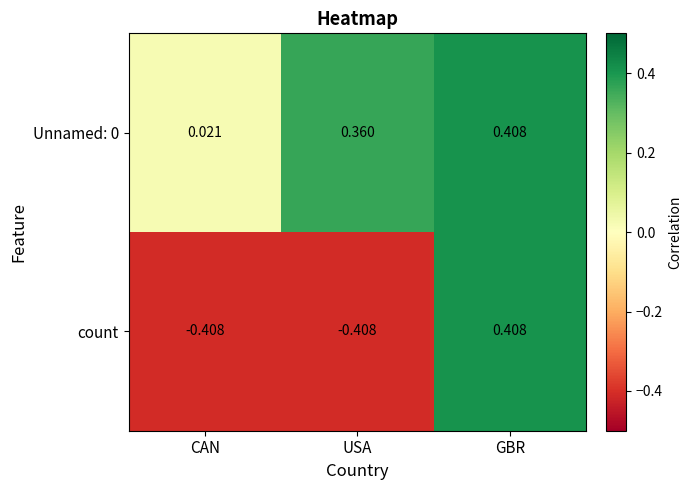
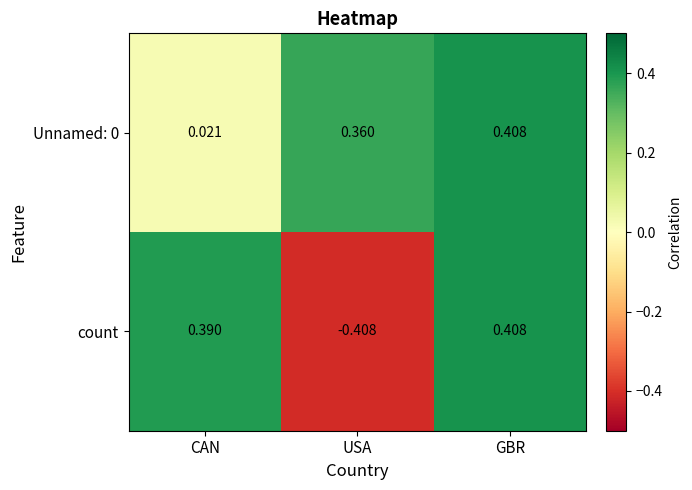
  {
    "Unnamed: 0": {
      "CAN": 0.021,
      "USA": 0.360,
      "GBR": 0.408
    },
    "count": {
-     "CAN": -0.408,
+     "CAN": 0.390,
      "USA": -0.408,
      "GBR": 0.408
    }
  }
